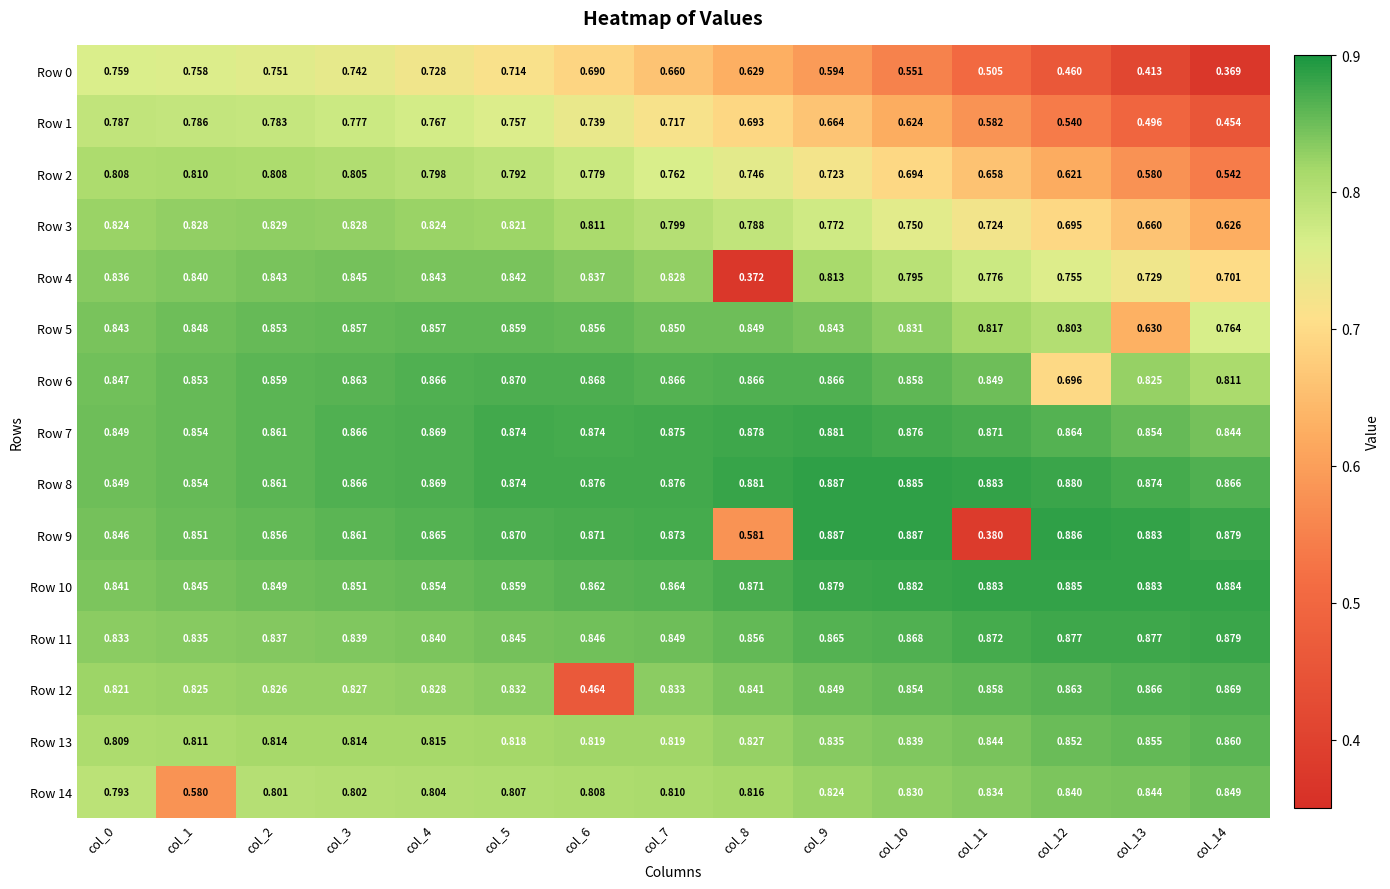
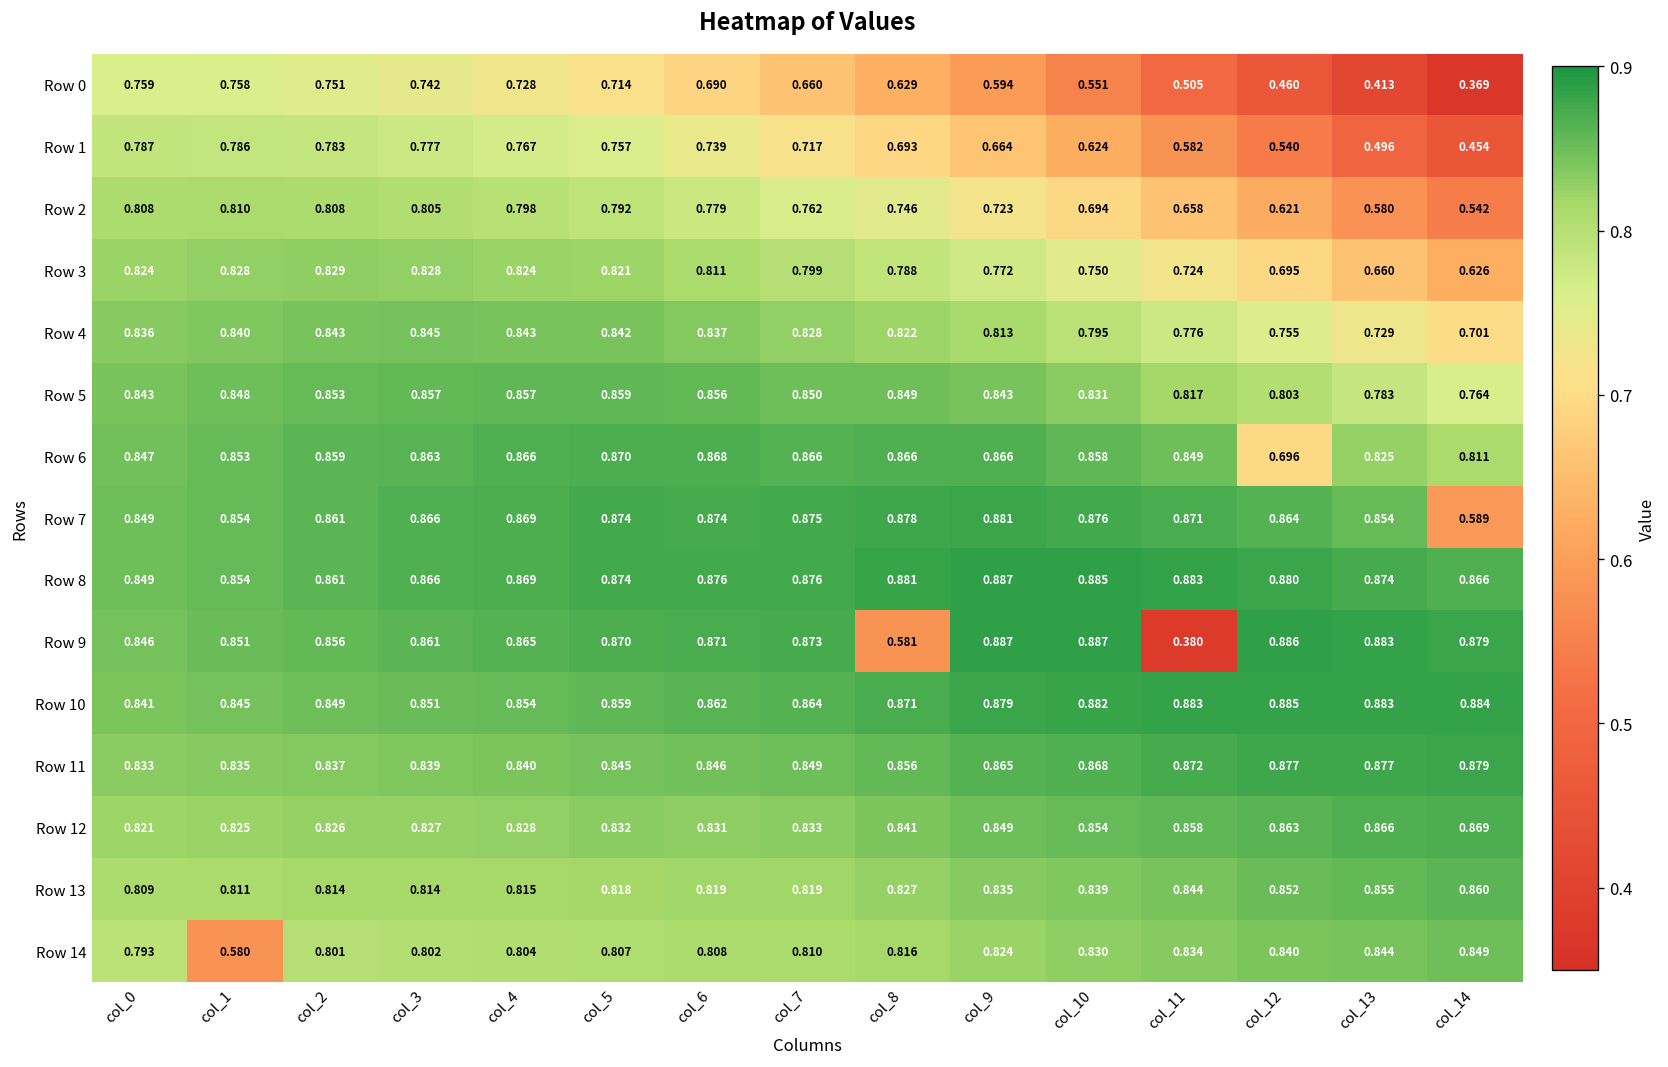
  {
    "Row 4": {
      "col_0": 0.836,
      "col_1": 0.840,
      "col_2": 0.843,
      "col_3": 0.845,
      "col_4": 0.843,
      "col_5": 0.842,
      "col_6": 0.837,
      "col_7": 0.828,
-     "col_8": 0.372,
+     "col_8": 0.822,
      "col_9": 0.813,
      "col_10": 0.795,
      "col_11": 0.776,
      "col_12": 0.755,
      "col_13": 0.729,
      "col_14": 0.701
    },
    "Row 5": {
      "col_0": 0.843,
      "col_1": 0.848,
      "col_2": 0.853,
      "col_3": 0.857,
      "col_4": 0.857,
      "col_5": 0.859,
      "col_6": 0.856,
      "col_7": 0.850,
      "col_8": 0.849,
      "col_9": 0.843,
      "col_10": 0.831,
      "col_11": 0.817,
      "col_12": 0.803,
-     "col_13": 0.630,
+     "col_13": 0.783,
      "col_14": 0.764
    },
    "Row 7": {
      "col_0": 0.849,
      "col_1": 0.854,
      "col_2": 0.861,
      "col_3": 0.866,
      "col_4": 0.869,
      "col_5": 0.874,
      "col_6": 0.874,
      "col_7": 0.875,
      "col_8": 0.878,
      "col_9": 0.881,
      "col_10": 0.876,
      "col_11": 0.871,
      "col_12": 0.864,
      "col_13": 0.854,
-     "col_14": 0.844
+     "col_14": 0.589
    },
    "Row 12": {
      "col_0": 0.821,
      "col_1": 0.825,
      "col_2": 0.826,
      "col_3": 0.827,
      "col_4": 0.828,
      "col_5": 0.832,
-     "col_6": 0.464,
+     "col_6": 0.831,
      "col_7": 0.833,
      "col_8": 0.841,
      "col_9": 0.849,
      "col_10": 0.854,
      "col_11": 0.858,
      "col_12": 0.863,
      "col_13": 0.866,
      "col_14": 0.869
    }
  }
